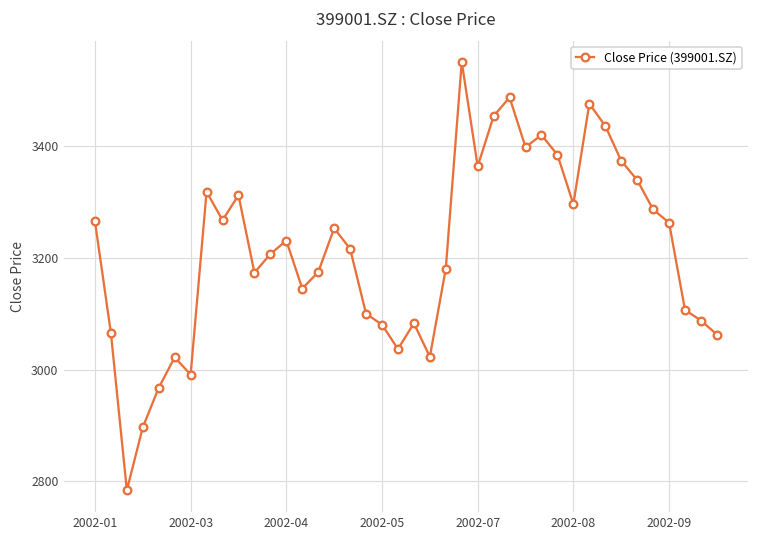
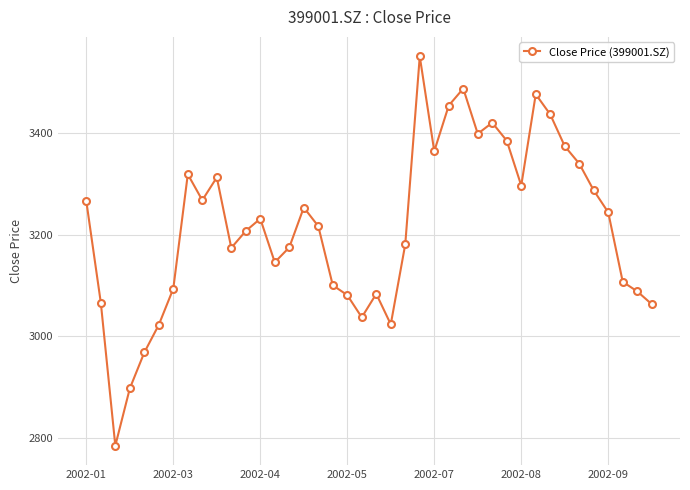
  {
    "2002-01": 3270,
-   "2002-03": 2990,
+   "2002-03": 3090,
    "2002-04": 3230,
    "2002-05": 3080,
    "2002-07": 3360,
    "2002-08": 3300,
-   "2002-09": 3260
+   "2002-09": 3240
  }
